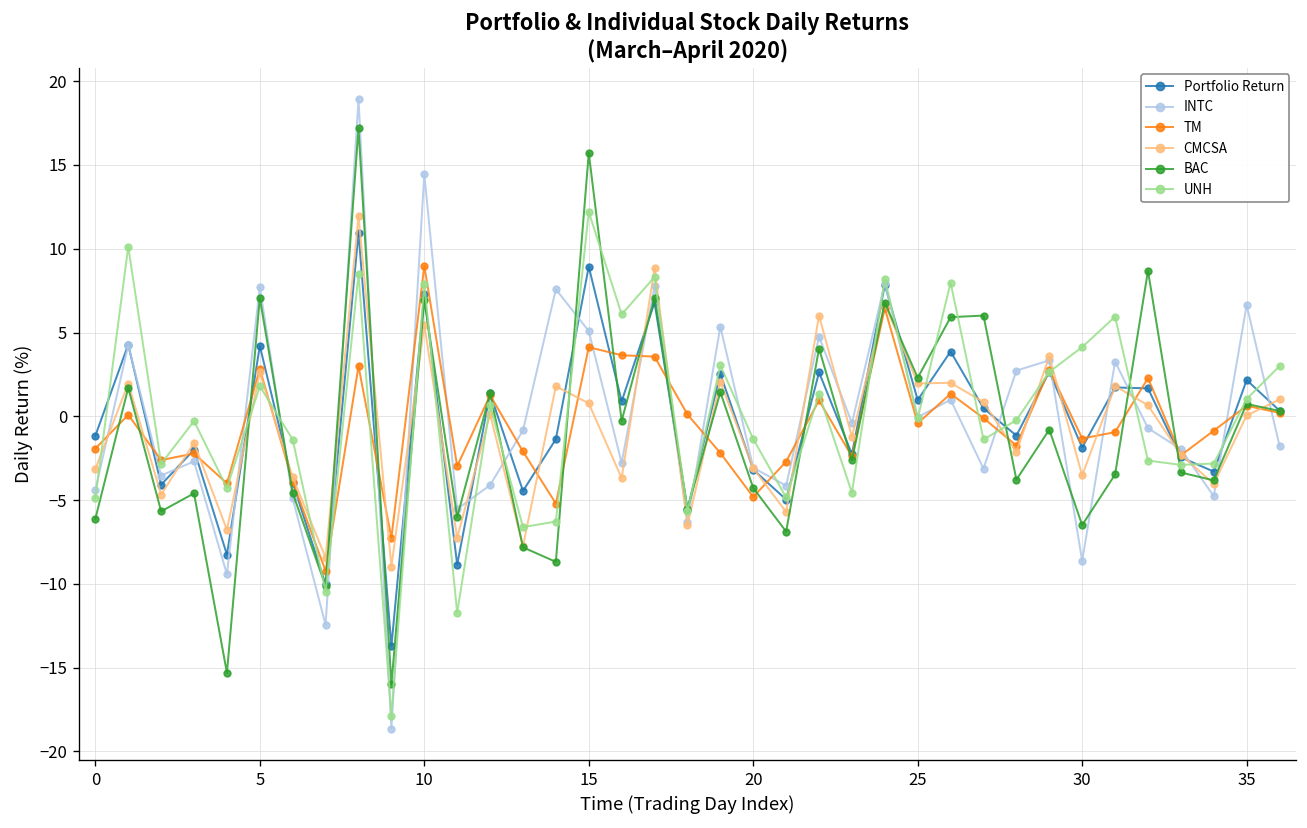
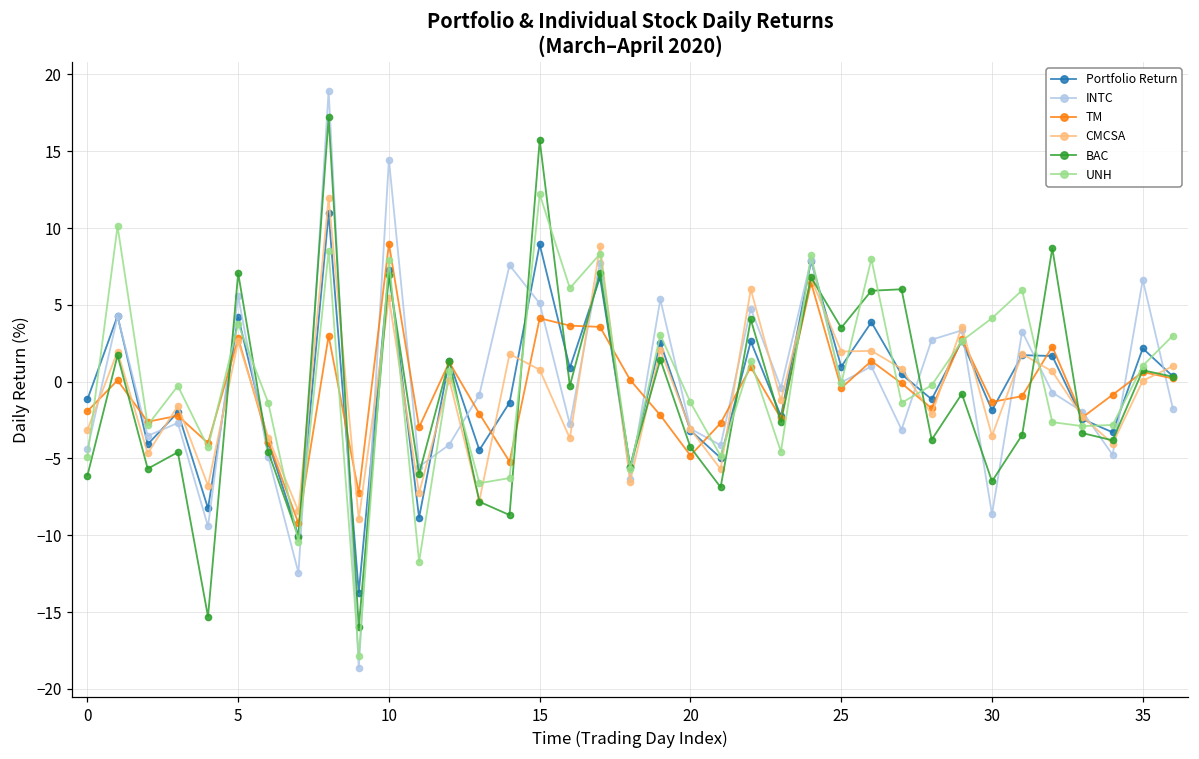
  {
    "Portfolio Return": {
      "0": -1.2,
      "5": 4.2,
      "10": 7.3,
      "15": 8.9,
      "25": 1.0,
      "30": -1.9,
      "35": 2.2
    },
    "INTC": {
      "0": -4.4,
-     "5": 7.7,
+     "5": 5.6,
      "10": 14.4,
      "15": 5.1,
      "30": -8.6,
      "35": 6.6
    },
    "TM": {
      "0": -1.9,
      "5": 2.8,
      "10": 9.0,
      "15": 4.1,
      "20": -4.8,
      "25": -0.4,
      "30": -1.3
    },
    "CMCSA": {
      "0": -3.1,
      "5": 2.6,
      "10": 5.4,
      "15": 0.8,
      "25": 2.0,
      "30": -3.5,
      "35": 0.1
    },
    "BAC": {
      "0": -6.1,
      "5": 7.1,
      "10": 6.9,
      "15": 15.7,
      "20": -4.3,
-     "25": 2.3,
+     "25": 3.5,
      "30": -6.5
    },
    "UNH": {
      "0": -4.9,
-     "5": 1.8,
+     "5": 3.8,
      "10": 7.9,
      "15": 12.2,
      "20": -1.4,
      "30": 4.1,
      "35": 1.0
    }
  }
